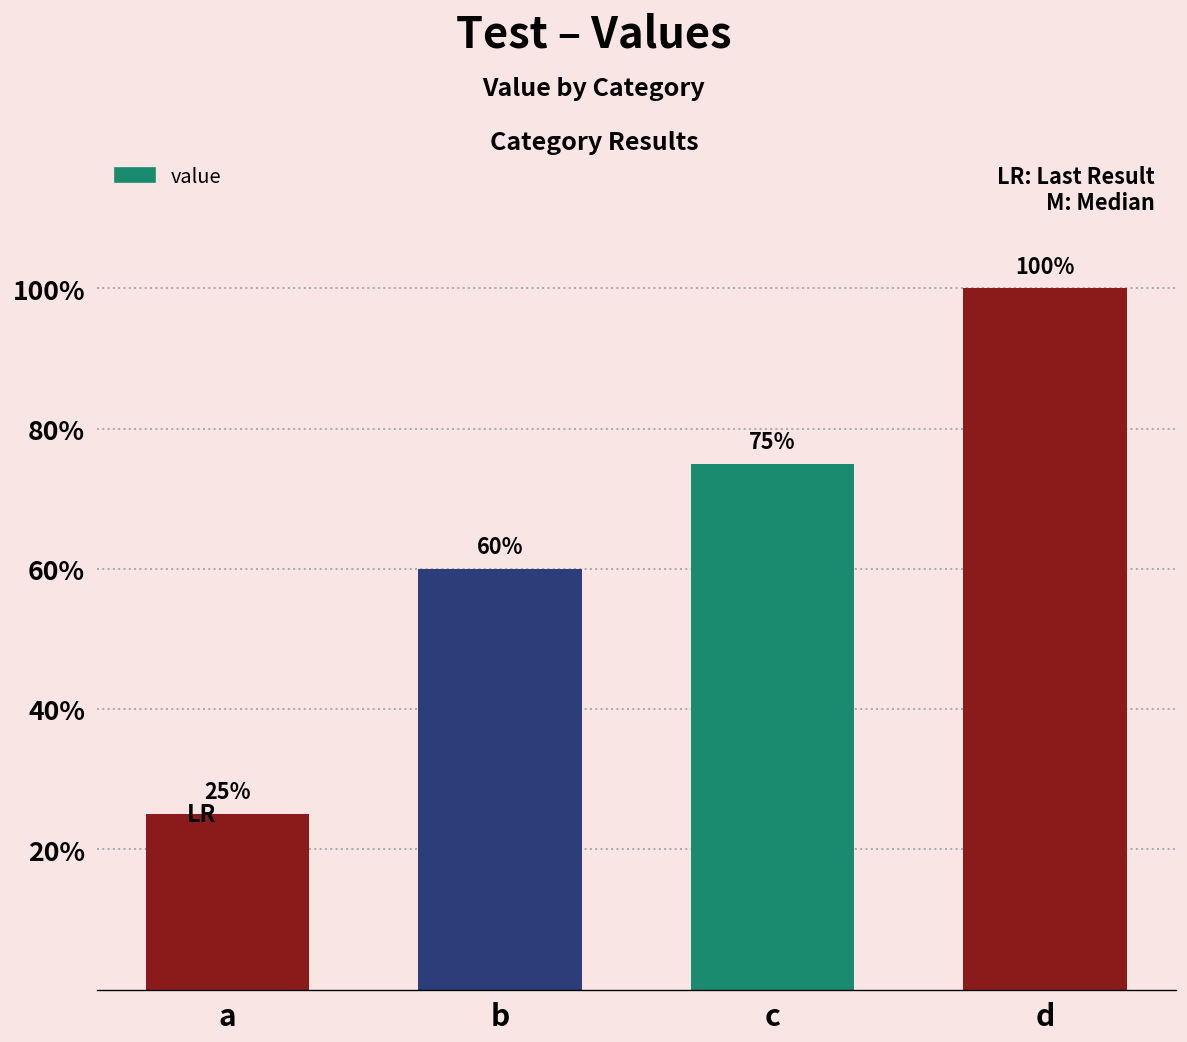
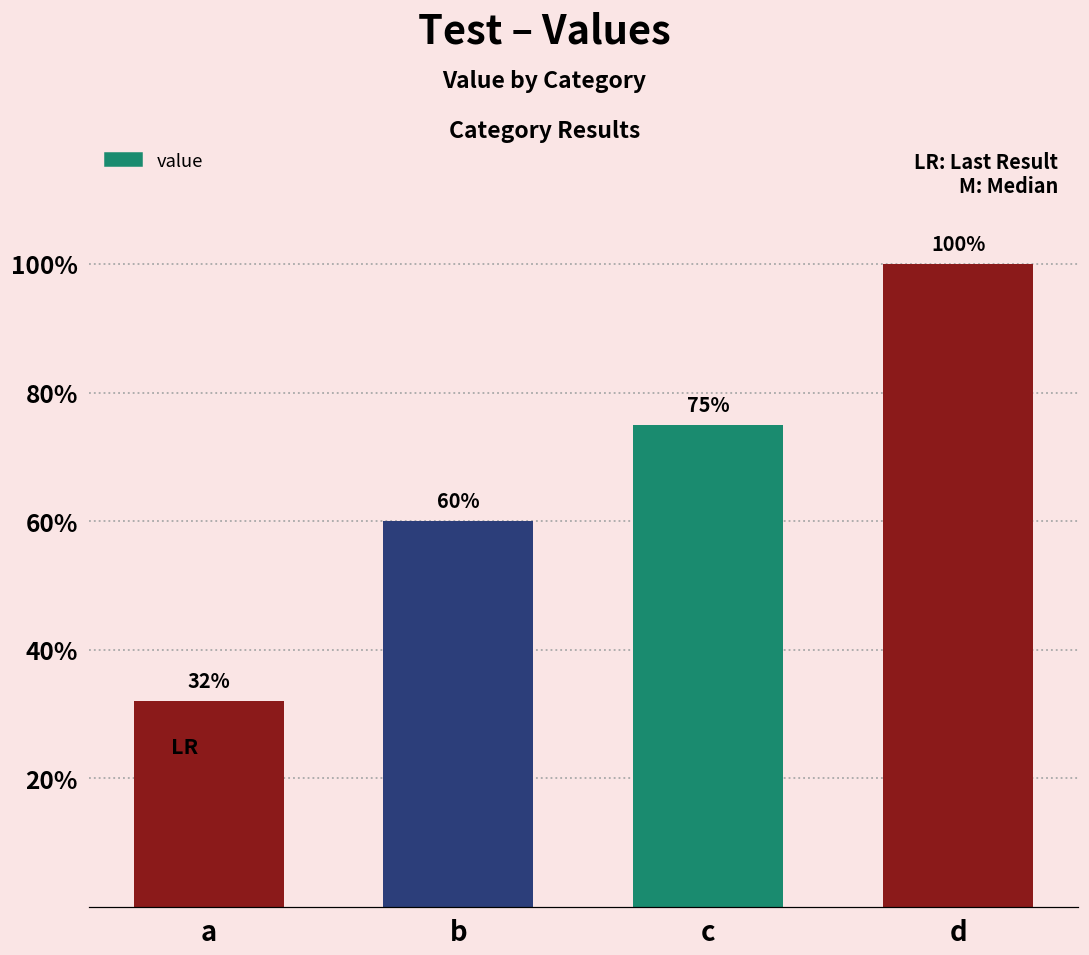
  {
-   "a": "25%",
+   "a": "32%",
    "b": "60%",
    "c": "75%",
    "d": "100%"
  }
